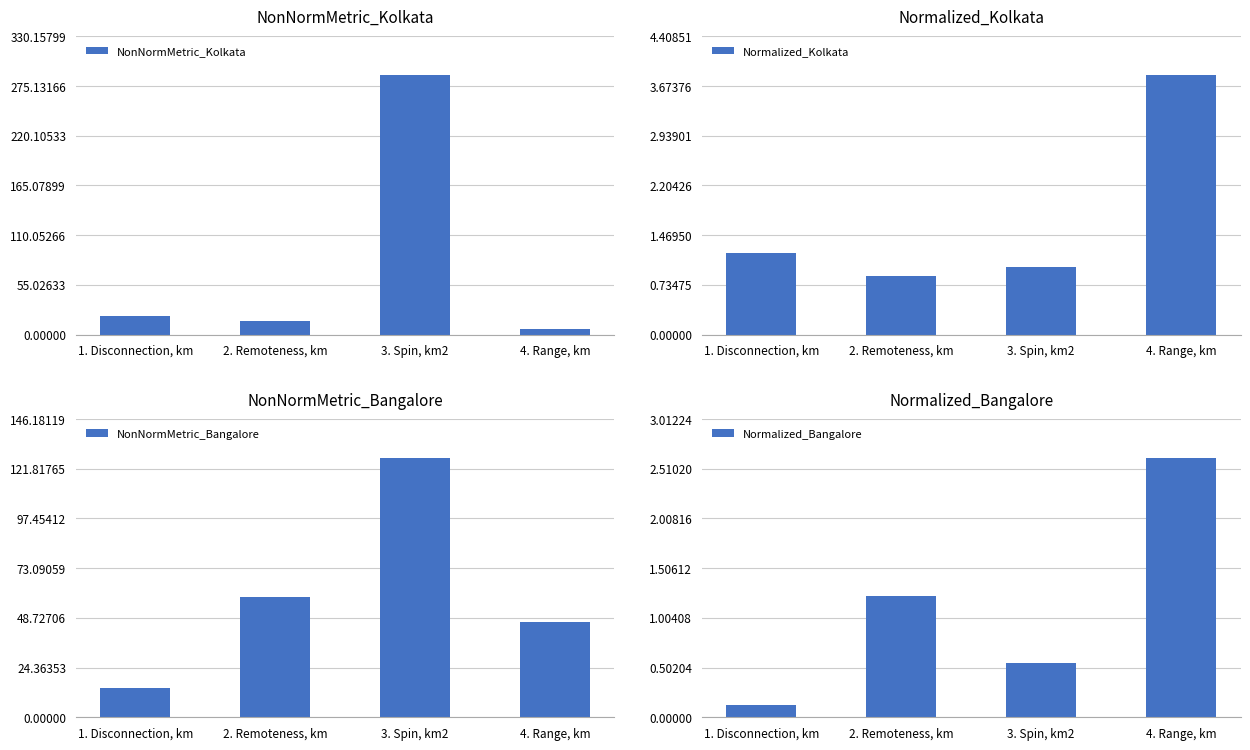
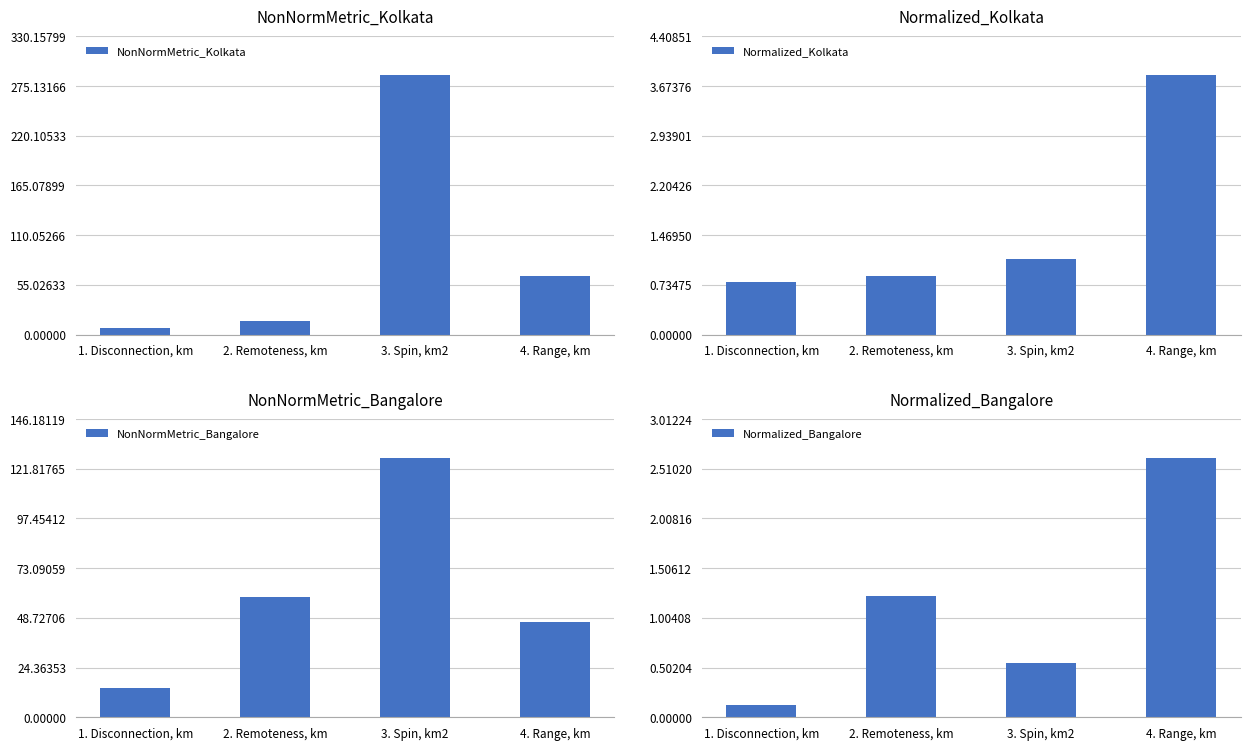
  {
    "NonNormMetric_Kolkata": {
-     "1. Disconnection, km": 20,
+     "1. Disconnection, km": 10,
      "2. Remoteness, km": 10,
      "3. Spin, km2": 290,
-     "4. Range, km": 10
+     "4. Range, km": 70
    },
    "Normalized_Kolkata": {
-     "1. Disconnection, km": 1.2,
+     "1. Disconnection, km": 0.8,
      "2. Remoteness, km": 0.9,
-     "3. Spin, km2": 1.0,
+     "3. Spin, km2": 1.1,
      "4. Range, km": 3.8
    },
    "NonNormMetric_Bangalore": {
      "1. Disconnection, km": 14,
      "2. Remoteness, km": 59,
      "3. Spin, km2": 127,
      "4. Range, km": 47
    },
    "Normalized_Bangalore": {
      "1. Disconnection, km": 0.1,
      "2. Remoteness, km": 1.2,
      "3. Spin, km2": 0.6,
      "4. Range, km": 2.6
    }
  }
